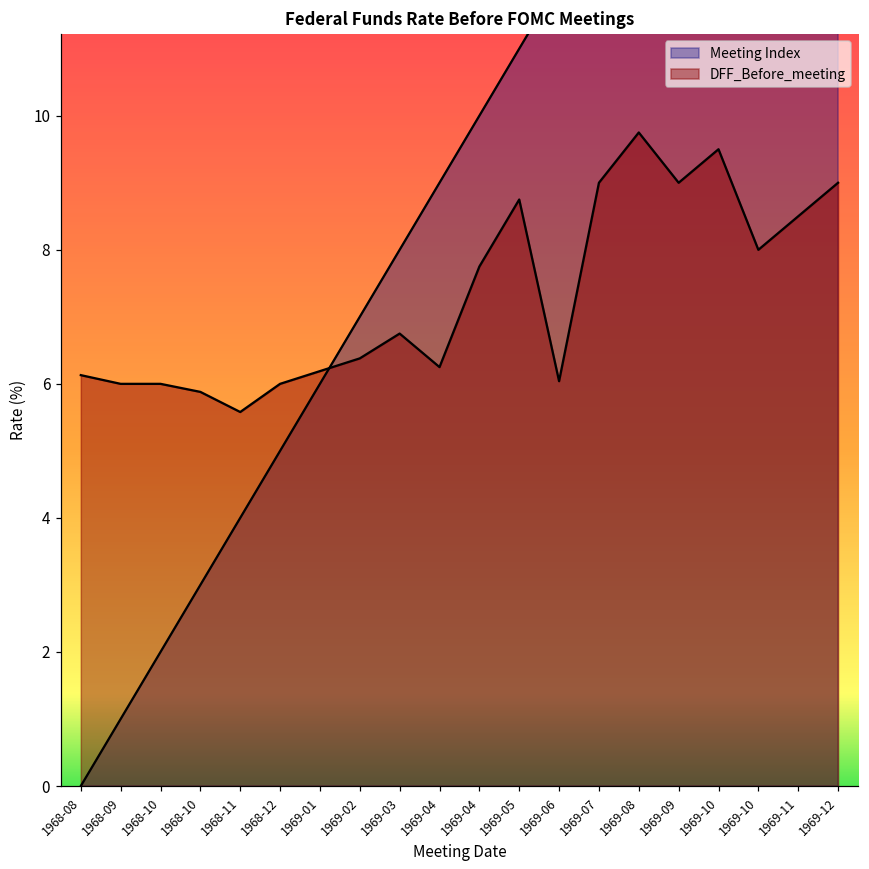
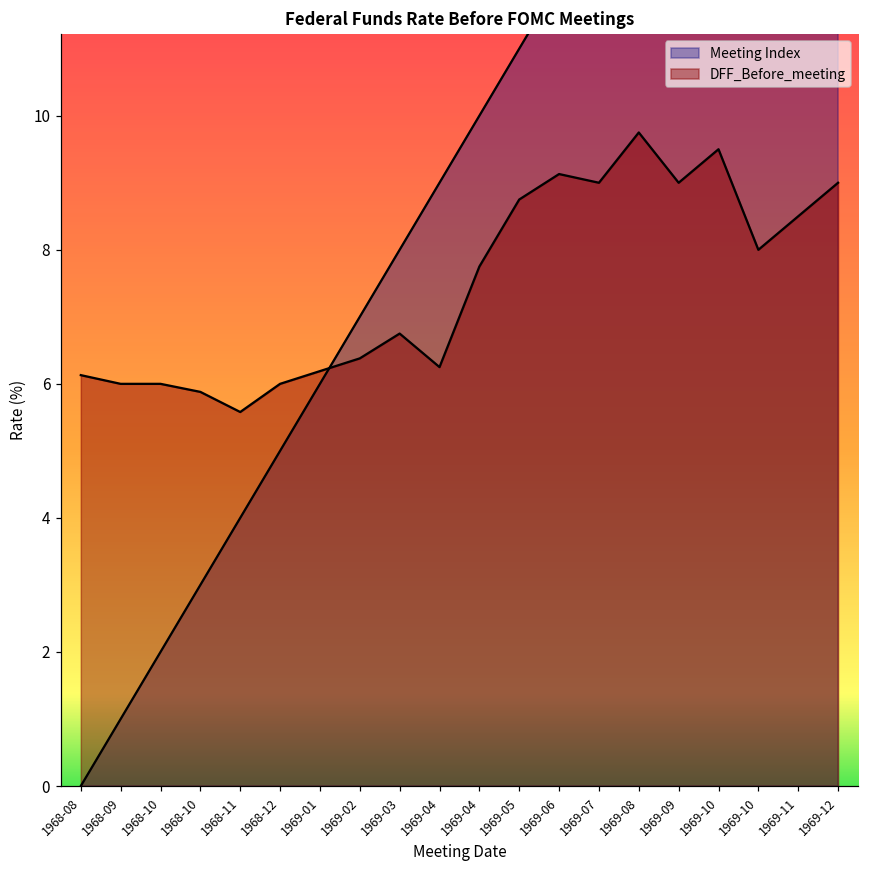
  {
    "Meeting Index": {
      "1968-08": 0.0,
      "1968-09": 1.0,
      "1968-11": 4.0,
      "1968-12": 5.0,
      "1969-01": 6.0,
      "1969-02": 7.0,
      "1969-03": 8.0,
      "1969-05": 11.0
    },
    "DFF_Before_meeting": {
      "1968-08": 6.1,
      "1968-09": 6.0,
      "1968-11": 5.6,
      "1968-12": 6.0,
      "1969-01": 6.2,
      "1969-02": 6.4,
      "1969-03": 6.8,
      "1969-05": 8.8,
-     "1969-06": 6.0,
+     "1969-06": 9.1,
      "1969-07": 9.0,
      "1969-08": 9.8,
      "1969-09": 9.0,
      "1969-11": 8.5,
      "1969-12": 9.0
    }
  }
